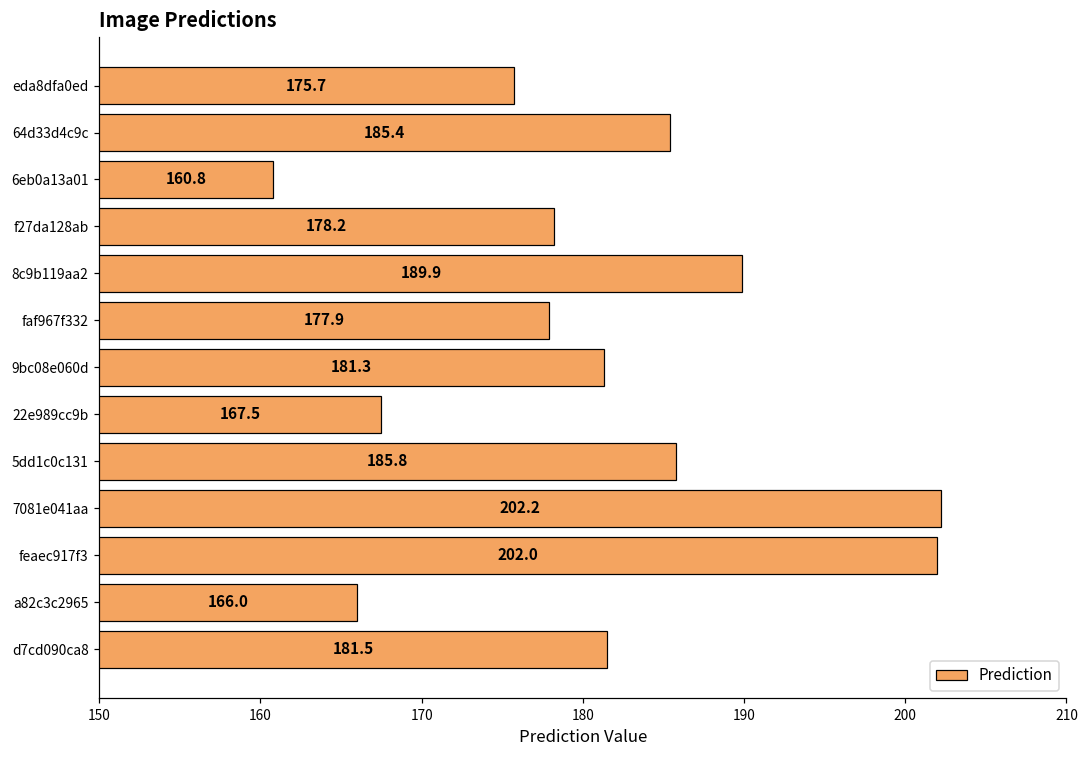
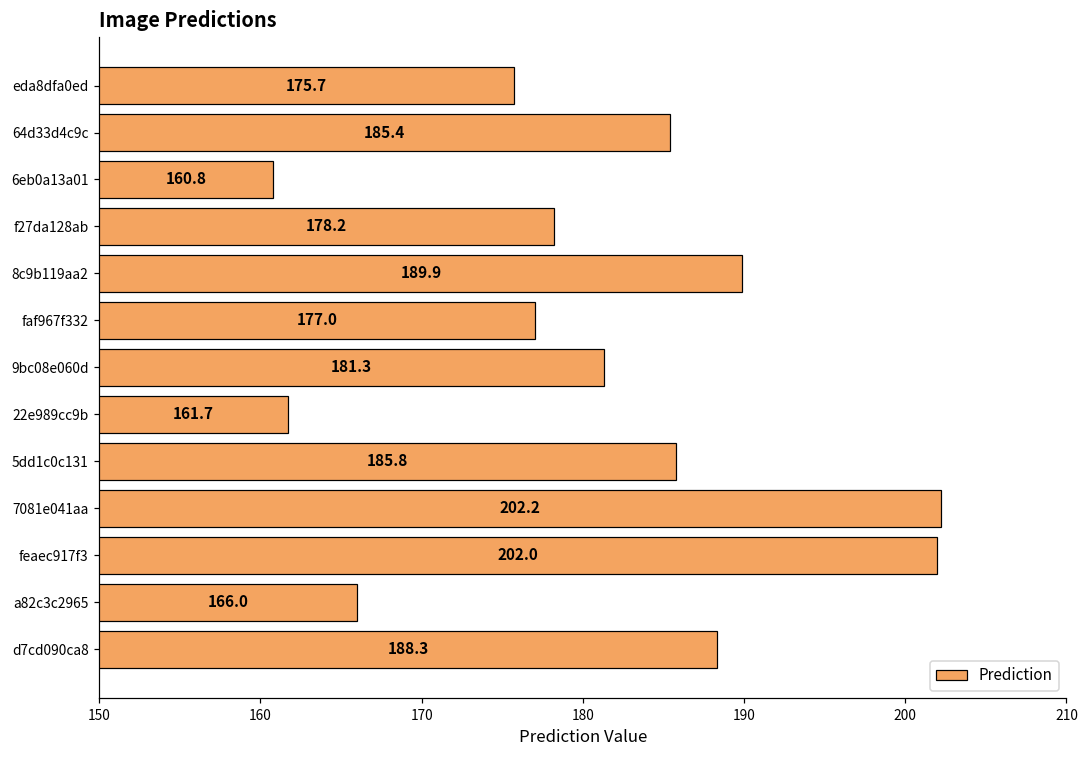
  {
    "eda8dfa0ed": 175.7,
    "64d33d4c9c": 185.4,
    "6eb0a13a01": 160.8,
    "f27da128ab": 178.2,
    "8c9b119aa2": 189.9,
-   "faf967f332": 177.9,
+   "faf967f332": 177.0,
    "9bc08e060d": 181.3,
-   "22e989cc9b": 167.5,
+   "22e989cc9b": 161.7,
    "5dd1c0c131": 185.8,
    "7081e041aa": 202.2,
    "feaec917f3": 202.0,
    "a82c3c2965": 166.0,
-   "d7cd090ca8": 181.5
+   "d7cd090ca8": 188.3
  }
